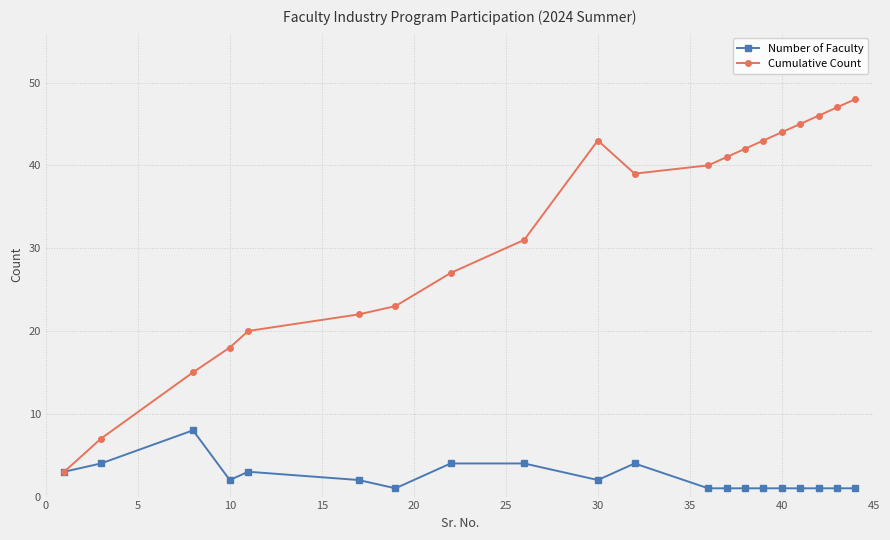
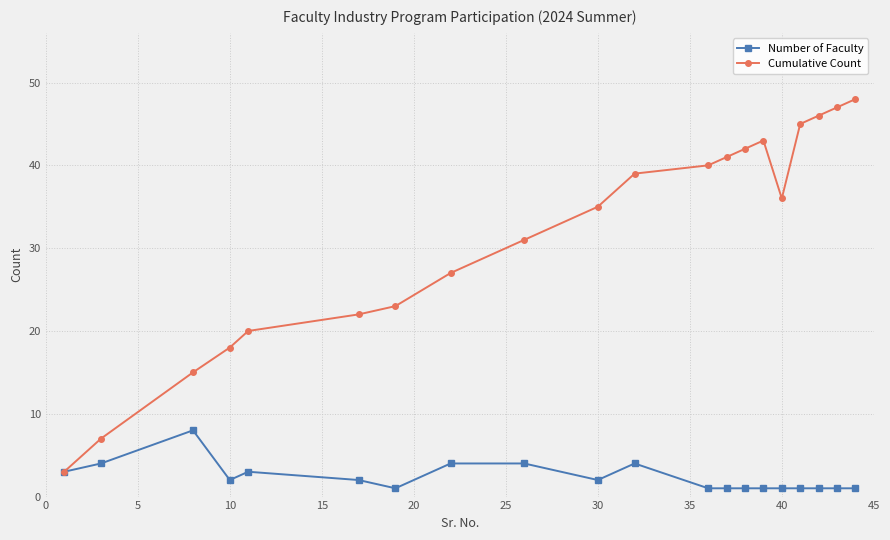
  {
    "Number of Faculty": {
      "10": 2,
      "30": 2,
      "40": 1
    },
    "Cumulative Count": {
      "10": 18,
-     "30": 43,
-     "40": 44
+     "30": 35,
+     "40": 36
    }
  }
